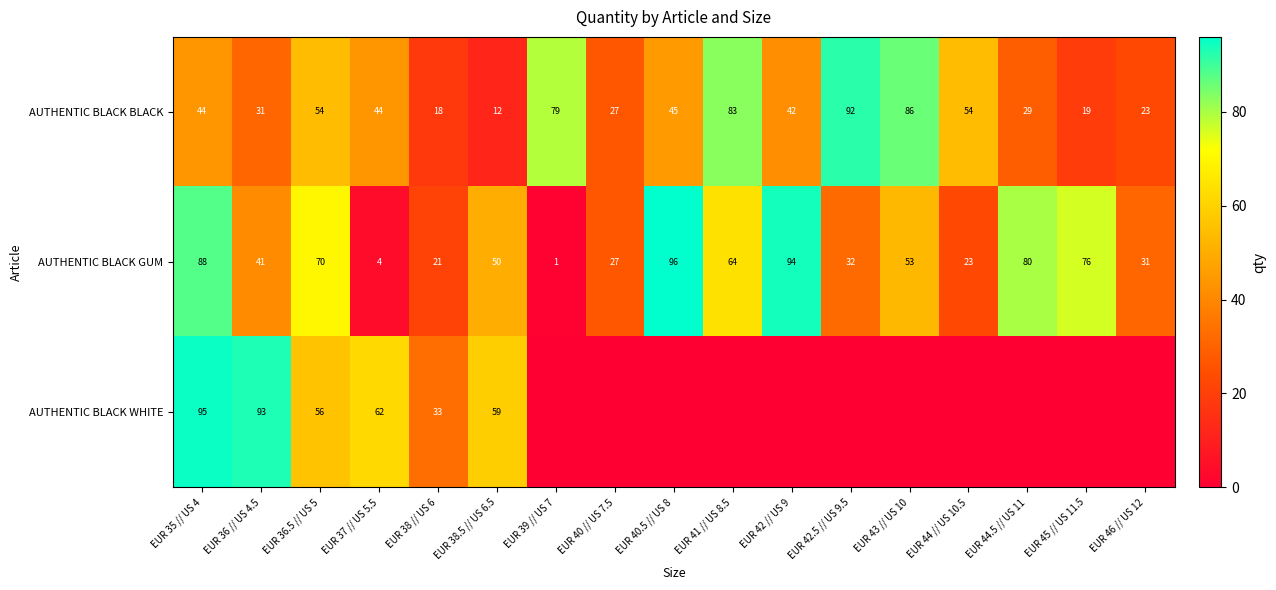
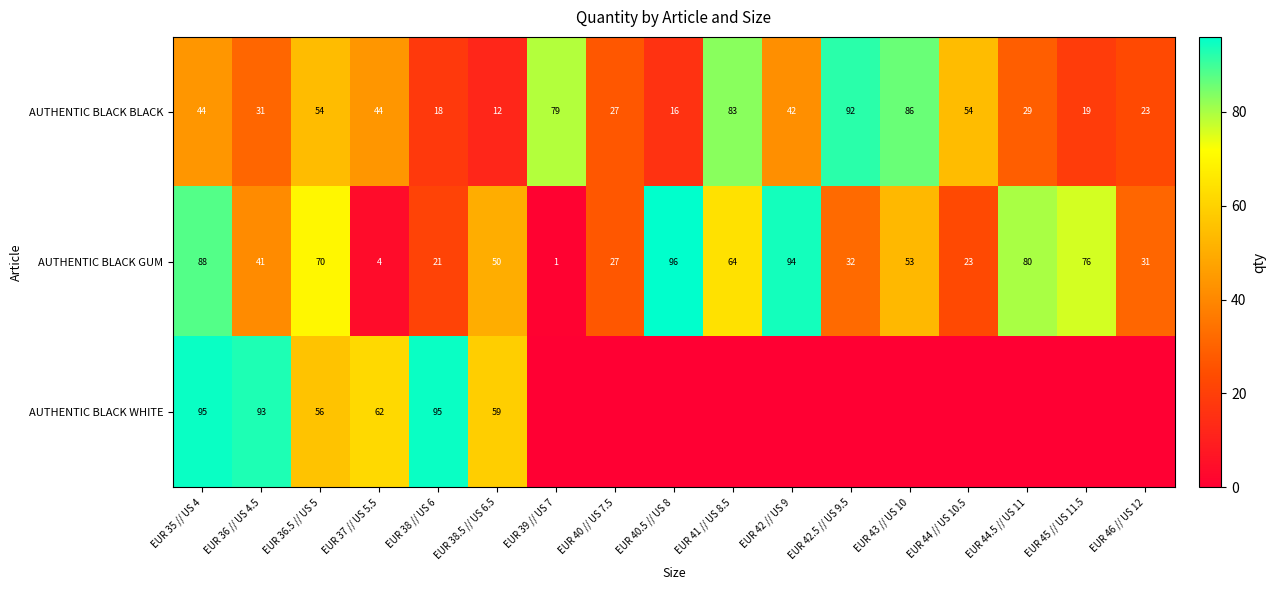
  {
    "AUTHENTIC BLACK BLACK": {
      "EUR 35 // US 4": 44,
      "EUR 36 // US 4.5": 31,
      "EUR 36.5 // US 5": 54,
      "EUR 37 // US 5.5": 44,
      "EUR 38 // US 6": 18,
      "EUR 38.5 // US 6.5": 12,
      "EUR 39 // US 7": 79,
      "EUR 40 // US 7.5": 27,
-     "EUR 40.5 // US 8": 45,
+     "EUR 40.5 // US 8": 16,
      "EUR 41 // US 8.5": 83,
      "EUR 42 // US 9": 42,
      "EUR 42.5 // US 9.5": 92,
      "EUR 43 // US 10": 86,
      "EUR 44 // US 10.5": 54,
      "EUR 44.5 // US 11": 29,
      "EUR 45 // US 11.5": 19,
      "EUR 46 // US 12": 23
    },
    "AUTHENTIC BLACK GUM": {
      "EUR 35 // US 4": 88,
      "EUR 36 // US 4.5": 41,
      "EUR 36.5 // US 5": 70,
      "EUR 37 // US 5.5": 4,
      "EUR 38 // US 6": 21,
      "EUR 38.5 // US 6.5": 50,
      "EUR 39 // US 7": 1,
      "EUR 40 // US 7.5": 27,
      "EUR 40.5 // US 8": 96,
      "EUR 41 // US 8.5": 64,
      "EUR 42 // US 9": 94,
      "EUR 42.5 // US 9.5": 32,
      "EUR 43 // US 10": 53,
      "EUR 44 // US 10.5": 23,
      "EUR 44.5 // US 11": 80,
      "EUR 45 // US 11.5": 76,
      "EUR 46 // US 12": 31
    },
    "AUTHENTIC BLACK WHITE": {
      "EUR 35 // US 4": 95,
      "EUR 36 // US 4.5": 93,
      "EUR 36.5 // US 5": 56,
      "EUR 37 // US 5.5": 62,
-     "EUR 38 // US 6": 33,
+     "EUR 38 // US 6": 95,
      "EUR 38.5 // US 6.5": 59
    }
  }
